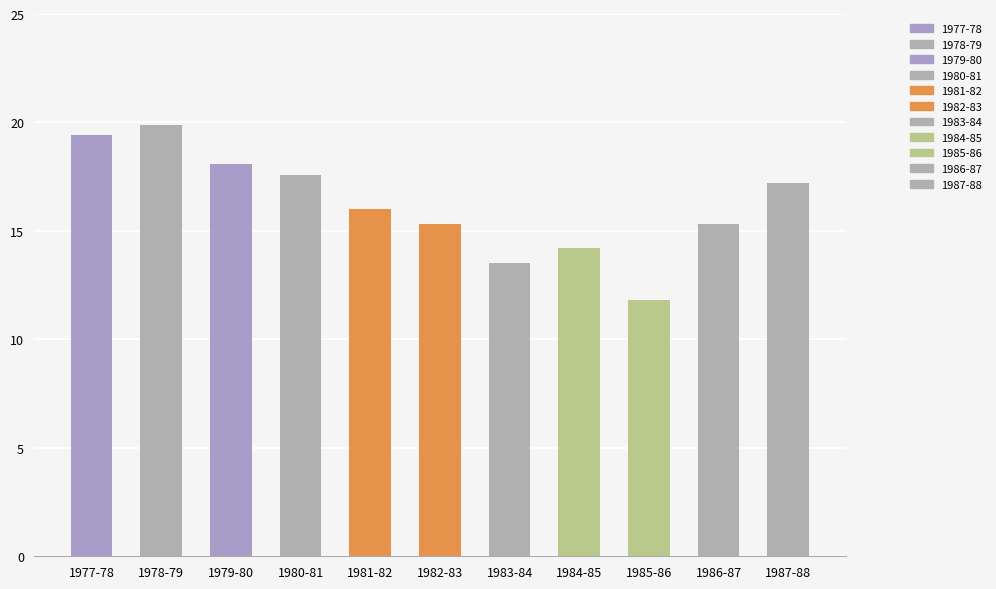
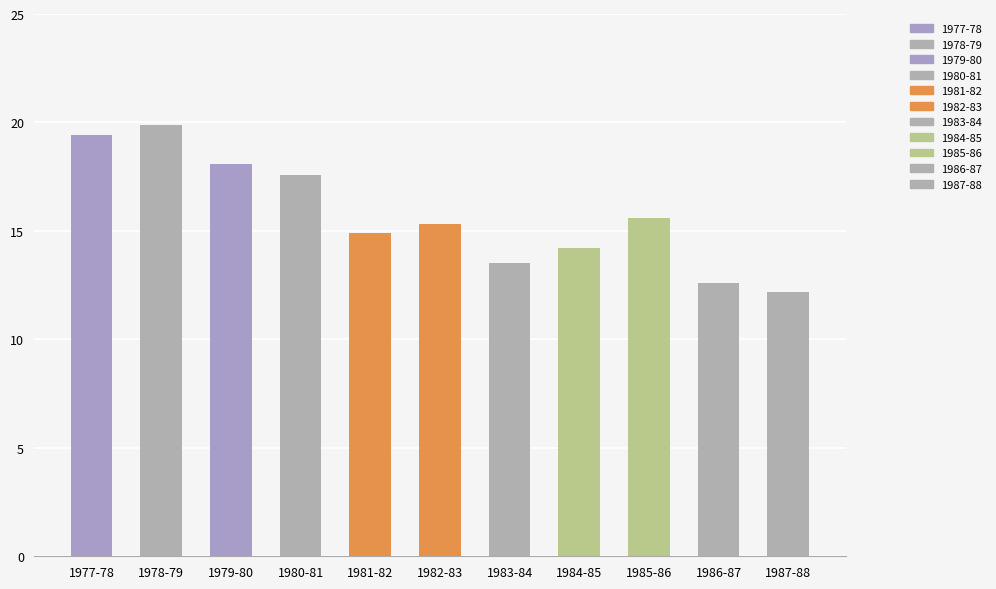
  {
    "1977-78": 19.4,
    "1978-79": 19.9,
    "1979-80": 18.1,
    "1980-81": 17.6,
-   "1981-82": 16.0,
+   "1981-82": 14.9,
    "1982-83": 15.3,
    "1983-84": 13.5,
    "1984-85": 14.2,
-   "1985-86": 11.8,
-   "1986-87": 15.3,
-   "1987-88": 17.2
+   "1985-86": 15.6,
+   "1986-87": 12.6,
+   "1987-88": 12.2
  }
